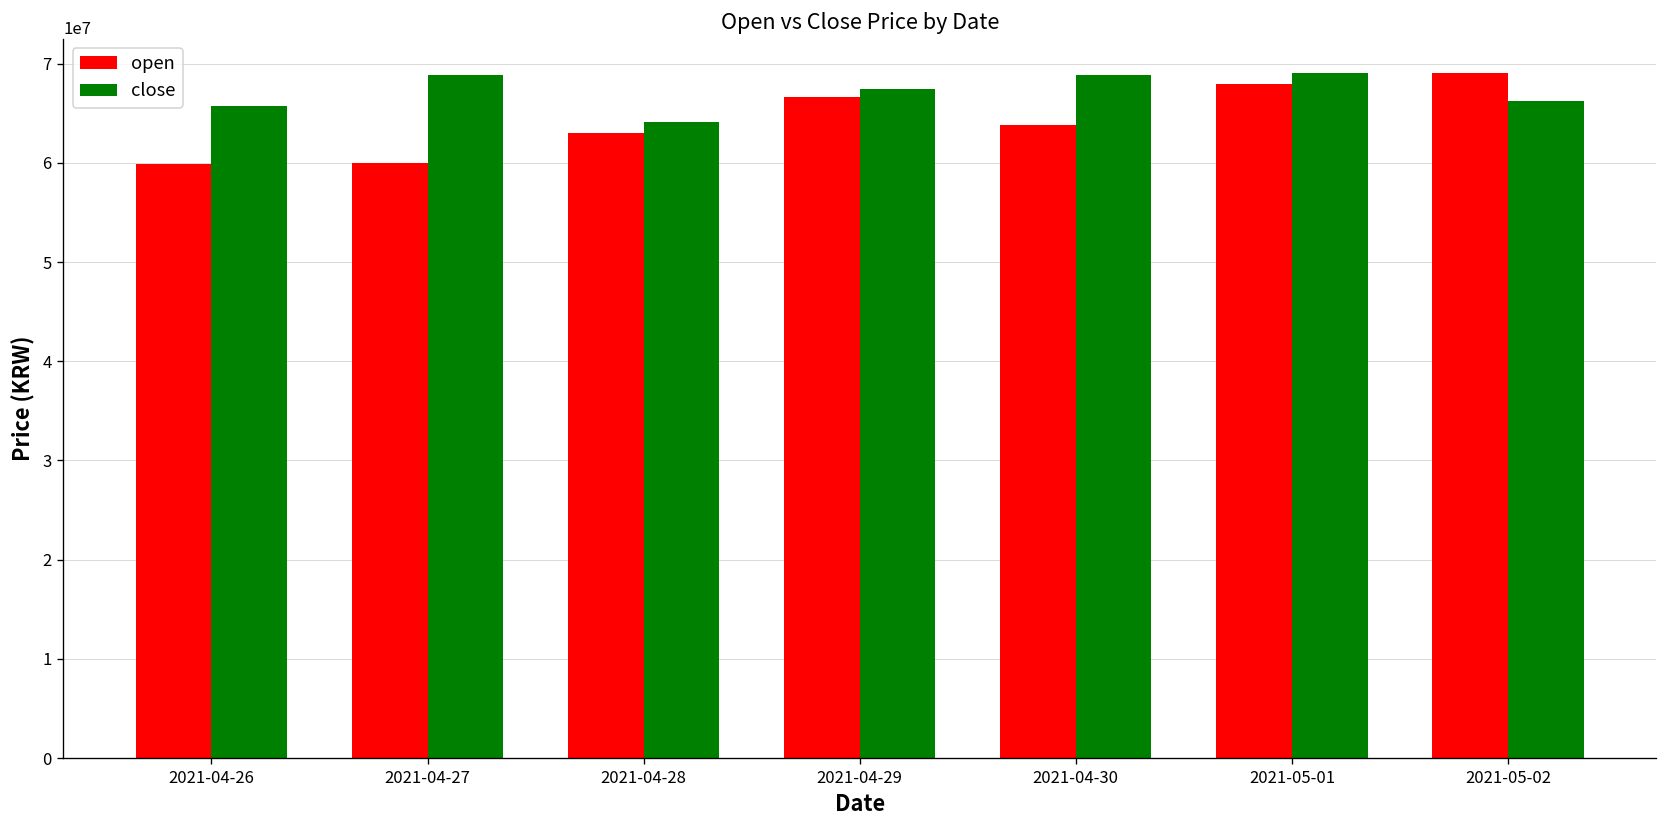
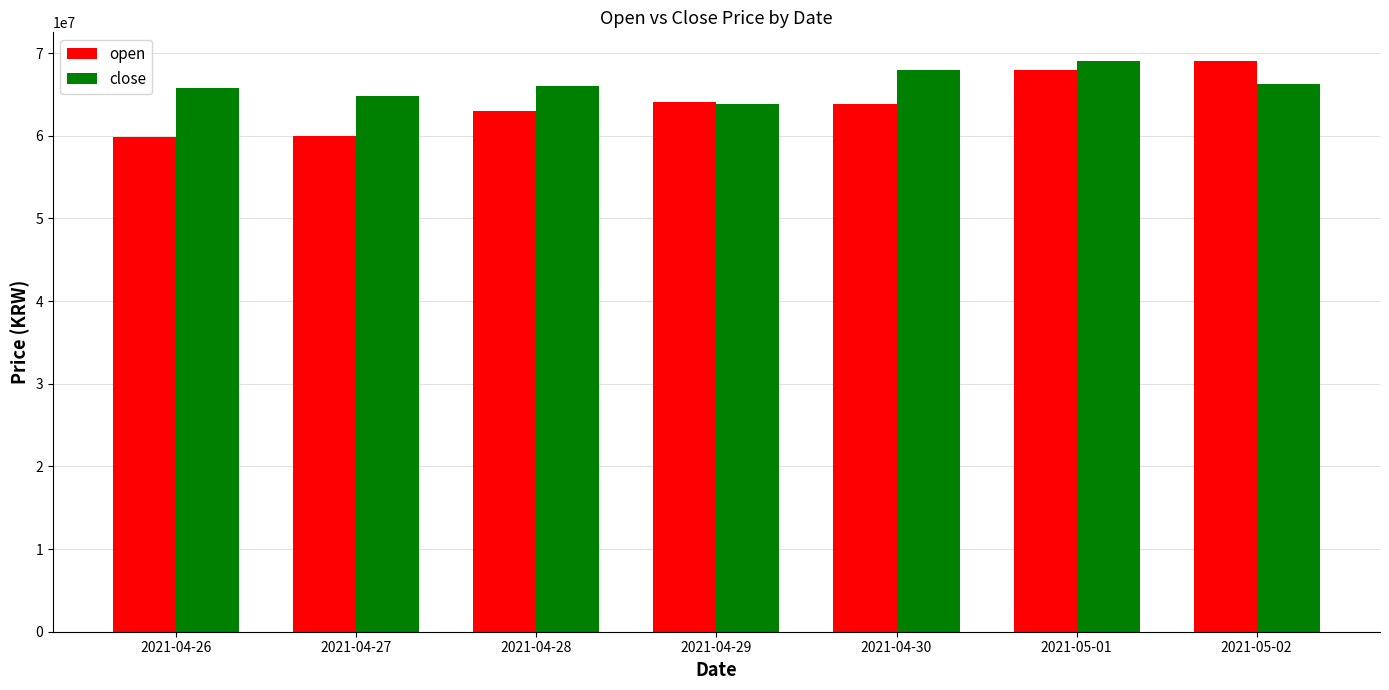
  {
    "open": {
      "2021-04-26": 60000000,
      "2021-04-27": 60000000,
      "2021-04-28": 63000000,
-     "2021-04-29": 67000000,
+     "2021-04-29": 64000000,
      "2021-04-30": 64000000,
      "2021-05-01": 68000000,
      "2021-05-02": 69000000
    },
    "close": {
      "2021-04-26": 66000000,
-     "2021-04-27": 69000000,
-     "2021-04-28": 64000000,
-     "2021-04-29": 67000000,
-     "2021-04-30": 69000000,
+     "2021-04-27": 65000000,
+     "2021-04-28": 66000000,
+     "2021-04-29": 64000000,
+     "2021-04-30": 68000000,
      "2021-05-01": 69000000,
      "2021-05-02": 66000000
    }
  }
